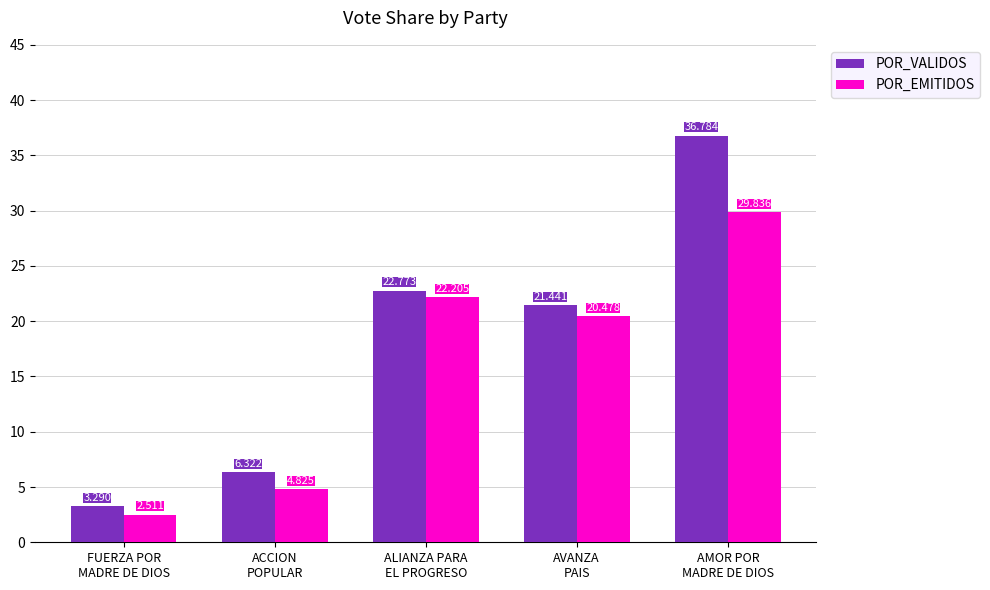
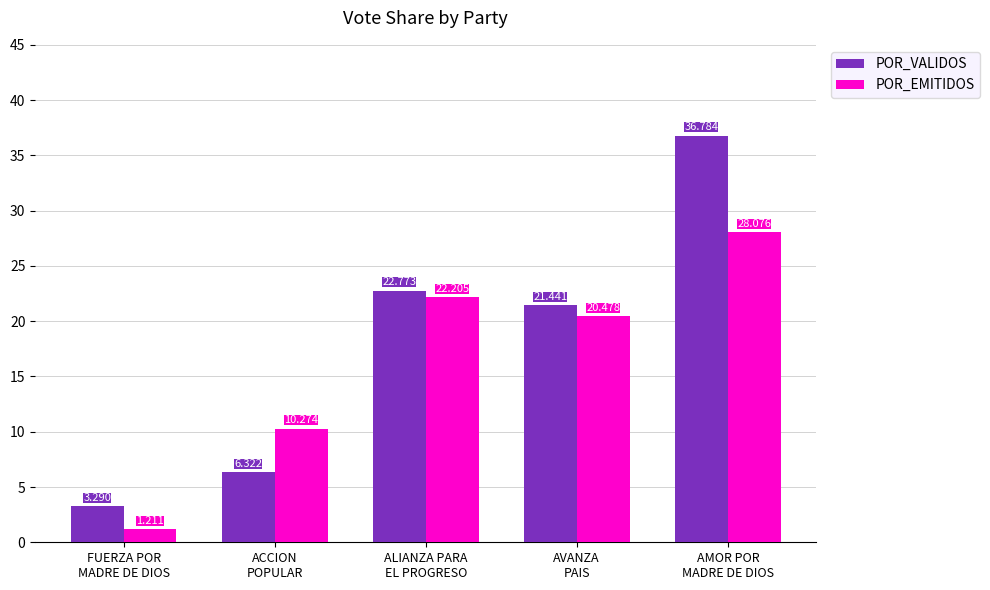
  {
    "POR_EMITIDOS": {
-     "FUERZA POR MADRE DE DIOS": 2.511,
-     "ACCION POPULAR": 4.825,
-     "AMOR POR MADRE DE DIOS": 29.836
+     "FUERZA POR MADRE DE DIOS": 1.211,
+     "ACCION POPULAR": 10.274,
+     "AMOR POR MADRE DE DIOS": 28.076
    }
  }
